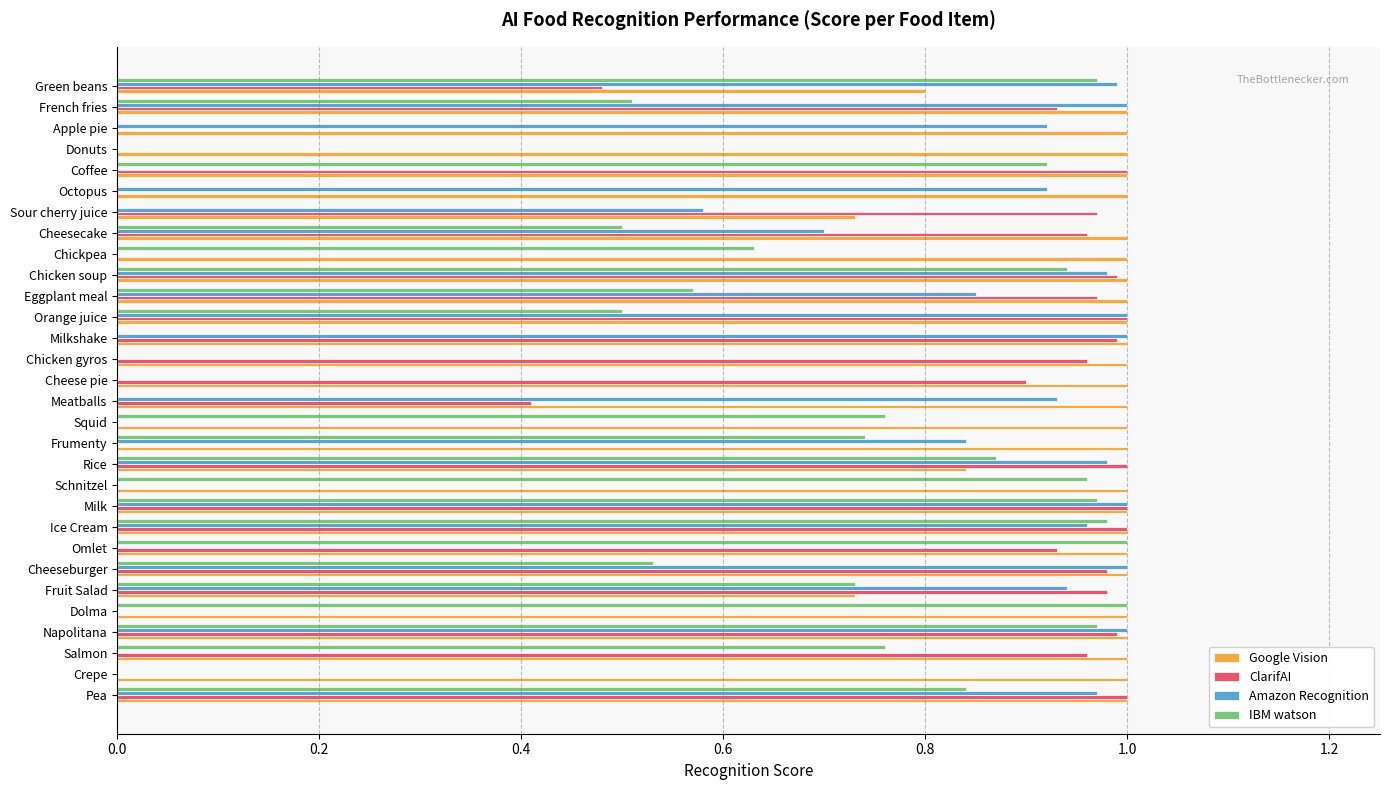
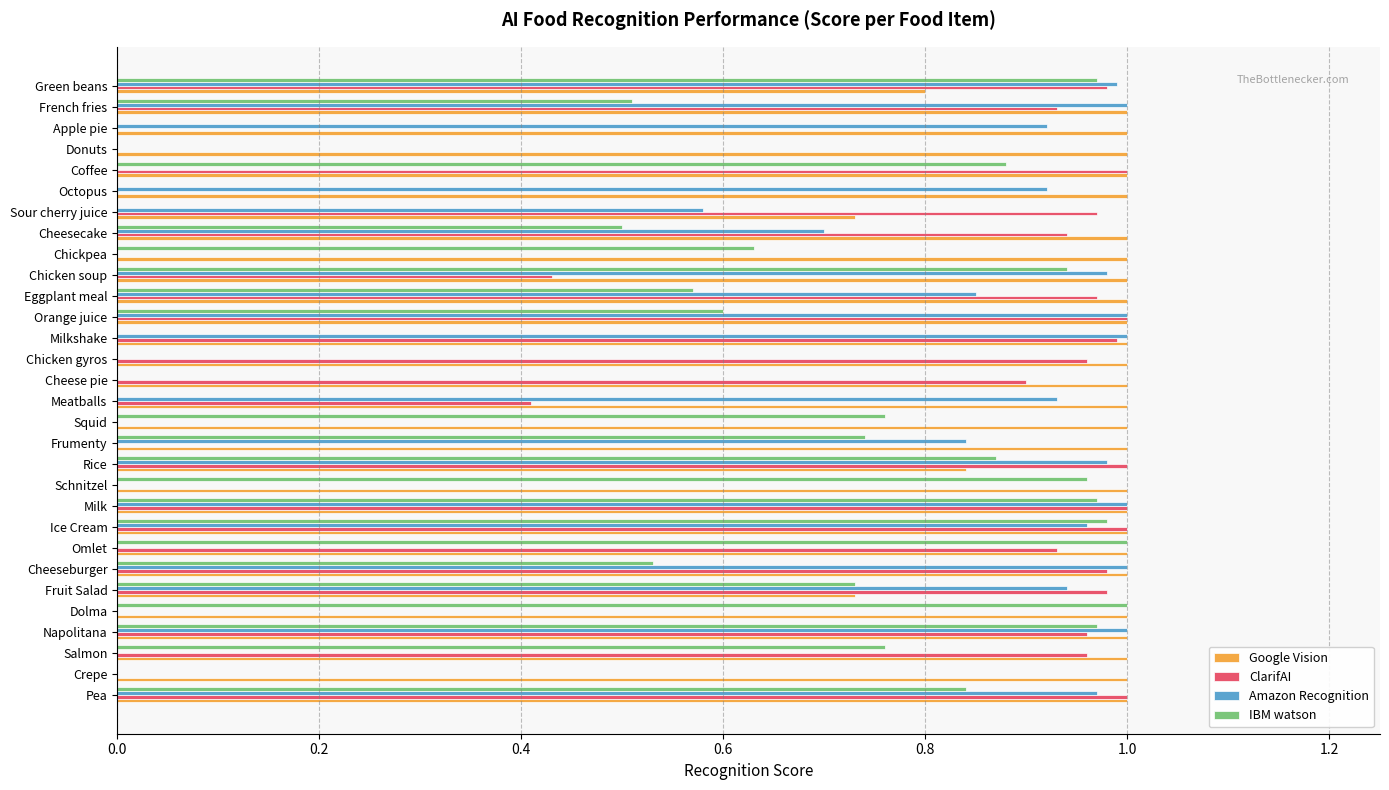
  {
    "Google Vision": {
      "Green beans": 0.80,
      "French fries": 1.00,
      "Apple pie": 1.00,
      "Donuts": 1.00,
      "Coffee": 1.00,
      "Octopus": 1.00,
      "Sour cherry juice": 0.73,
      "Cheesecake": 1.00,
      "Chickpea": 1.00,
      "Chicken soup": 1.00,
      "Eggplant meal": 1.00,
      "Orange juice": 1.00,
      "Milkshake": 1.00,
      "Chicken gyros": 1.00,
      "Cheese pie": 1.00,
      "Meatballs": 1.00,
      "Squid": 1.00,
      "Frumenty": 1.00,
      "Rice": 0.84,
      "Schnitzel": 1.00,
      "Milk": 1.00,
      "Ice Cream": 1.00,
      "Omlet": 1.00,
      "Cheeseburger": 1.00,
      "Fruit Salad": 0.73,
      "Dolma": 1.00,
      "Napolitana": 1.00,
      "Salmon": 1.00,
      "Crepe": 1.00,
      "Pea": 1.00
    },
    "ClarifAI": {
-     "Green beans": 0.48,
+     "Green beans": 0.98,
      "French fries": 0.93,
      "Apple pie": 0.00,
      "Donuts": 0.00,
      "Coffee": 1.00,
      "Octopus": 0.00,
      "Sour cherry juice": 0.97,
-     "Cheesecake": 0.96,
+     "Cheesecake": 0.94,
      "Chickpea": 0.00,
-     "Chicken soup": 0.99,
+     "Chicken soup": 0.43,
      "Eggplant meal": 0.97,
      "Orange juice": 1.00,
      "Milkshake": 0.99,
      "Chicken gyros": 0.96,
      "Cheese pie": 0.90,
      "Meatballs": 0.41,
      "Squid": 0.00,
      "Frumenty": 0.00,
      "Rice": 1.00,
      "Schnitzel": 0.00,
      "Milk": 1.00,
      "Ice Cream": 1.00,
      "Omlet": 0.93,
      "Cheeseburger": 0.98,
      "Fruit Salad": 0.98,
      "Dolma": 0.00,
-     "Napolitana": 0.99,
+     "Napolitana": 0.96,
      "Salmon": 0.96,
      "Crepe": 0.00,
      "Pea": 1.00
    },
    "Amazon Recognition": {
      "Green beans": 0.99,
      "French fries": 1.00,
      "Apple pie": 0.92,
      "Donuts": 0.00,
      "Coffee": 0.00,
      "Octopus": 0.92,
      "Sour cherry juice": 0.58,
      "Cheesecake": 0.70,
      "Chickpea": 0.00,
      "Chicken soup": 0.98,
      "Eggplant meal": 0.85,
      "Orange juice": 1.00,
      "Milkshake": 1.00,
      "Chicken gyros": 0.00,
      "Cheese pie": 0.00,
      "Meatballs": 0.93,
      "Squid": 0.00,
      "Frumenty": 0.84,
      "Rice": 0.98,
      "Schnitzel": 0.00,
      "Milk": 1.00,
      "Ice Cream": 0.96,
      "Omlet": 0.00,
      "Cheeseburger": 1.00,
      "Fruit Salad": 0.94,
      "Dolma": 0.00,
      "Napolitana": 1.00,
      "Salmon": 0.00,
      "Crepe": 0.00,
      "Pea": 0.97
    },
    "IBM watson": {
      "Green beans": 0.97,
      "French fries": 0.51,
      "Apple pie": 0.00,
      "Donuts": 0.00,
-     "Coffee": 0.92,
+     "Coffee": 0.88,
      "Octopus": 0.00,
      "Sour cherry juice": 0.00,
      "Cheesecake": 0.50,
      "Chickpea": 0.63,
      "Chicken soup": 0.94,
      "Eggplant meal": 0.57,
-     "Orange juice": 0.5,
+     "Orange juice": 0.6,
      "Milkshake": 0.00,
      "Chicken gyros": 0.00,
      "Cheese pie": 0.00,
      "Meatballs": 0.00,
      "Squid": 0.76,
      "Frumenty": 0.74,
      "Rice": 0.87,
      "Schnitzel": 0.96,
      "Milk": 0.97,
      "Ice Cream": 0.98,
      "Omlet": 1.00,
      "Cheeseburger": 0.53,
      "Fruit Salad": 0.73,
      "Dolma": 1.00,
      "Napolitana": 0.97,
      "Salmon": 0.76,
      "Crepe": 0.00,
      "Pea": 0.84
    }
  }
